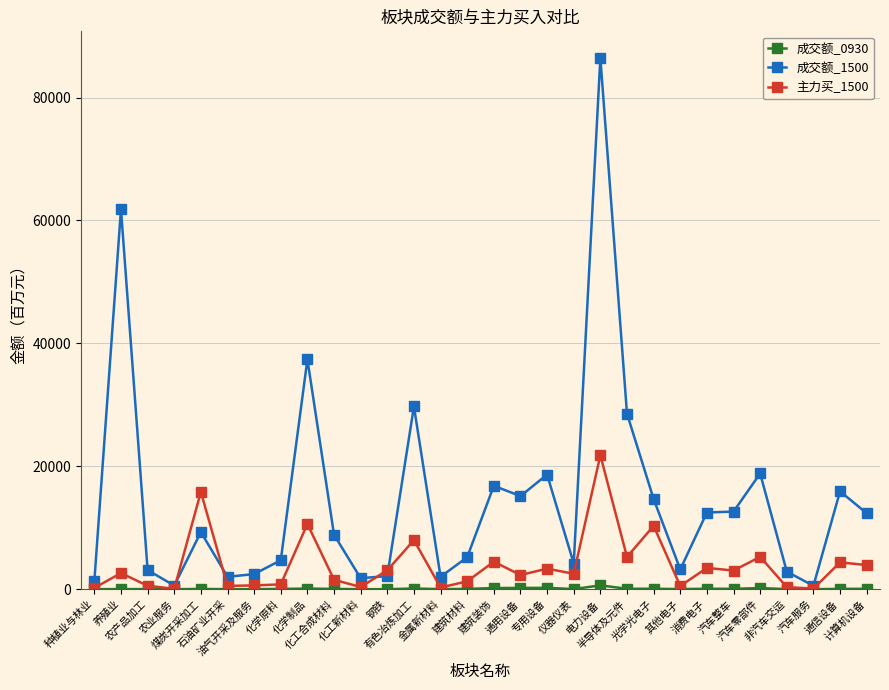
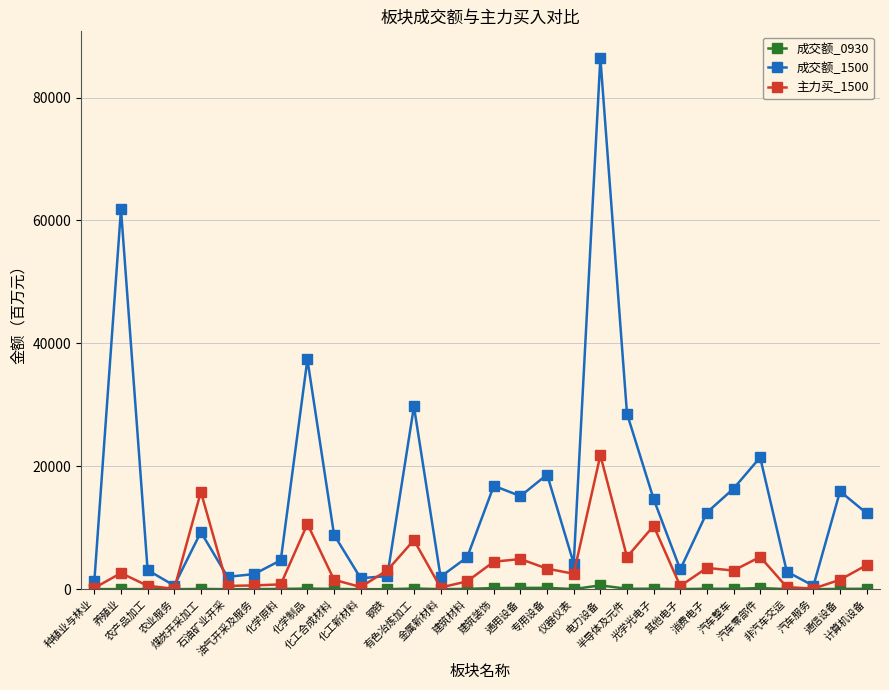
  {
    "成交额_0930": {
      "养殖业": 0,
      "农产品加工": 0,
      "煤炭开采加工": 0,
      "石油矿业开采": 0,
      "油气开采及服务": 0,
      "化学原料": 0,
      "化学制品": 0,
      "化工合成材料": 0,
      "钢铁": 0,
      "有色冶炼加工": 0,
      "建筑材料": 0,
      "建筑装饰": 0,
      "通用设备": 0,
      "专用设备": 0,
      "仪器仪表": 0,
      "电力设备": 1000,
      "半导体及元件": 0,
      "光学光电子": 0,
      "其他电子": 0,
      "消费电子": 0,
      "汽车整车": 0,
      "汽车零部件": 0,
      "通信设备": 0,
      "计算机设备": 0
    },
    "成交额_1500": {
      "种植业与林业": 1000,
      "养殖业": 62000,
      "农产品加工": 3000,
      "农业服务": 1000,
      "煤炭开采加工": 9000,
      "石油矿业开采": 2000,
      "油气开采及服务": 2000,
      "化学原料": 5000,
      "化学制品": 37000,
      "化工合成材料": 9000,
      "化工新材料": 2000,
      "钢铁": 2000,
      "有色冶炼加工": 30000,
      "金属新材料": 2000,
      "建筑材料": 5000,
      "建筑装饰": 17000,
      "通用设备": 15000,
      "专用设备": 19000,
      "仪器仪表": 4000,
      "电力设备": 86000,
      "半导体及元件": 29000,
      "光学光电子": 15000,
      "其他电子": 3000,
      "消费电子": 12000,
-     "汽车整车": 13000,
-     "汽车零部件": 19000,
+     "汽车整车": 16000,
+     "汽车零部件": 21000,
      "非汽车交运": 3000,
      "汽车服务": 1000,
      "通信设备": 16000,
      "计算机设备": 12000
    },
    "主力买_1500": {
      "养殖业": 3000,
      "农产品加工": 1000,
      "煤炭开采加工": 16000,
      "石油矿业开采": 1000,
      "油气开采及服务": 1000,
      "化学原料": 1000,
      "化学制品": 11000,
      "化工合成材料": 2000,
      "钢铁": 3000,
      "有色冶炼加工": 8000,
      "建筑材料": 1000,
      "建筑装饰": 4000,
-     "通用设备": 2000,
+     "通用设备": 5000,
      "专用设备": 3000,
      "仪器仪表": 3000,
      "电力设备": 22000,
      "半导体及元件": 5000,
      "光学光电子": 10000,
      "其他电子": 1000,
      "消费电子": 3000,
      "汽车整车": 3000,
      "汽车零部件": 5000,
-     "通信设备": 4000,
+     "通信设备": 2000,
      "计算机设备": 4000
    }
  }
